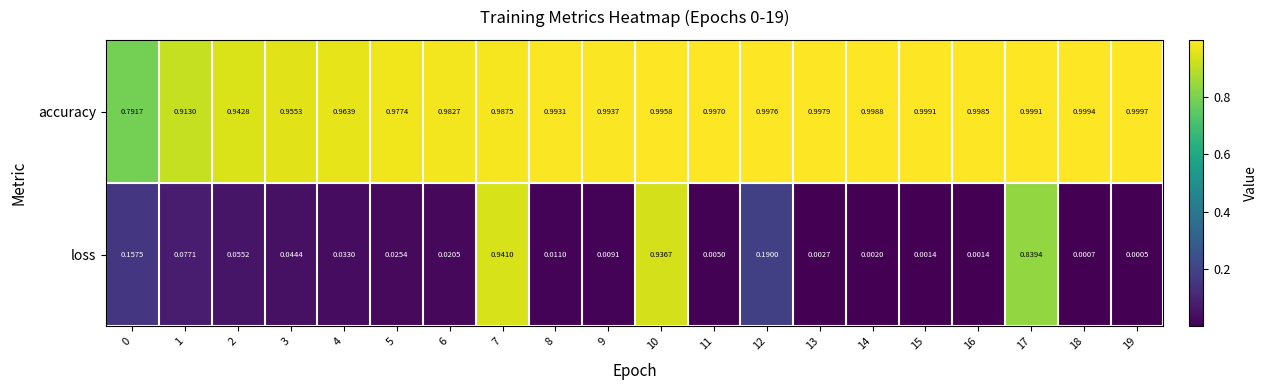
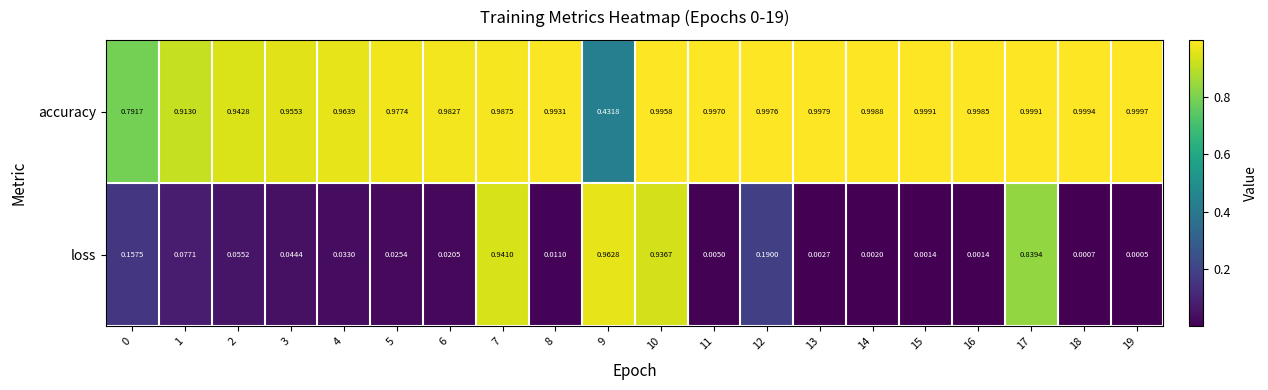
  {
    "accuracy": {
      "0": 0.7917,
      "1": 0.9130,
      "2": 0.9428,
      "3": 0.9553,
      "4": 0.9639,
      "5": 0.9774,
      "6": 0.9827,
      "7": 0.9875,
      "8": 0.9931,
-     "9": 0.9937,
+     "9": 0.4318,
      "10": 0.9958,
      "11": 0.9970,
      "12": 0.9976,
      "13": 0.9979,
      "14": 0.9988,
      "15": 0.9991,
      "16": 0.9985,
      "17": 0.9991,
      "18": 0.9994,
      "19": 0.9997
    },
    "loss": {
      "0": 0.1575,
      "1": 0.0771,
      "2": 0.0552,
      "3": 0.0444,
      "4": 0.0330,
      "5": 0.0254,
      "6": 0.0205,
      "7": 0.9410,
      "8": 0.0110,
-     "9": 0.0091,
+     "9": 0.9628,
      "10": 0.9367,
      "11": 0.0050,
      "12": 0.1900,
      "13": 0.0027,
      "14": 0.0020,
      "15": 0.0014,
      "16": 0.0014,
      "17": 0.8394,
      "18": 0.0007,
      "19": 0.0005
    }
  }
